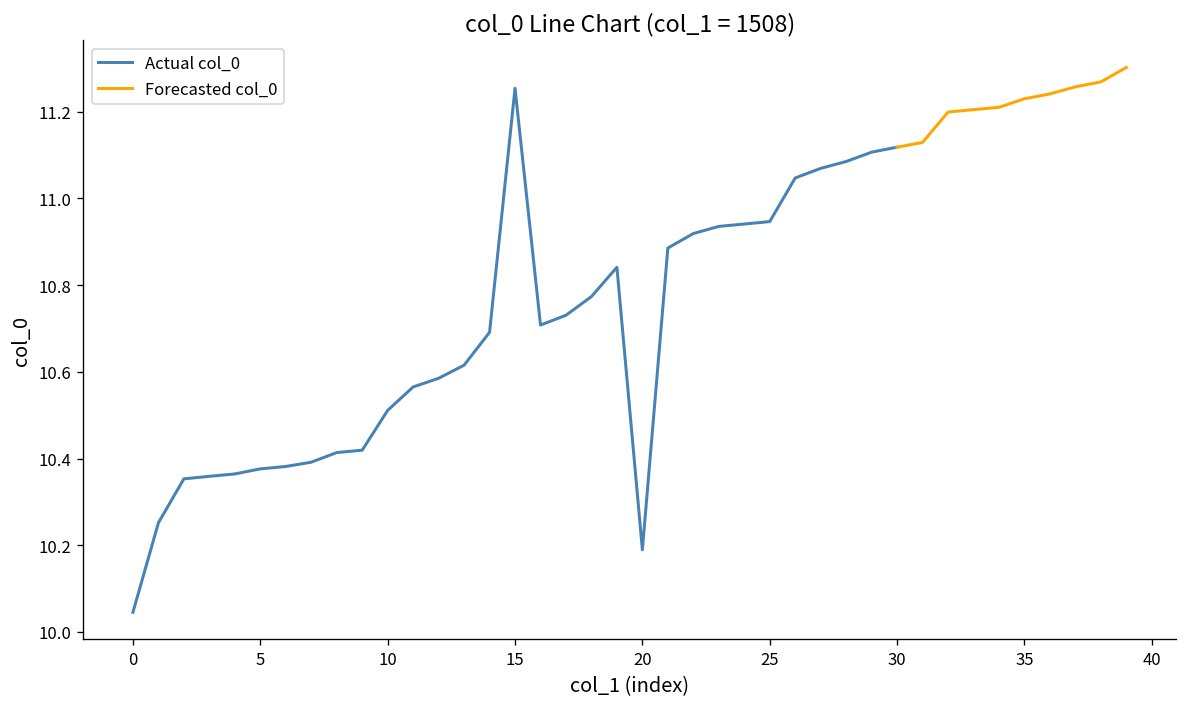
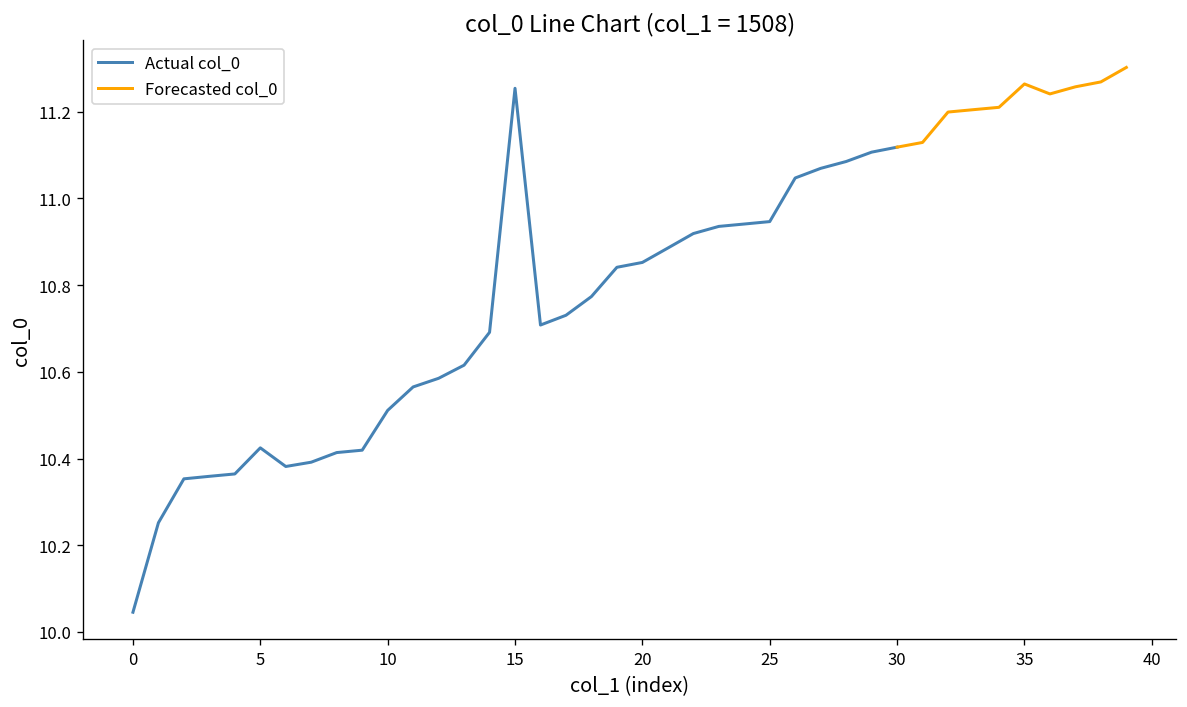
  {
    "Actual col_0": {
      "0": 10.05,
-     "5": 10.38,
+     "5": 10.42,
      "10": 10.51,
      "15": 11.25,
-     "20": 10.19,
+     "20": 10.85,
      "25": 10.95
    },
    "Forecasted col_0": {
-     "35": 11.23
+     "35": 11.26
    }
  }
